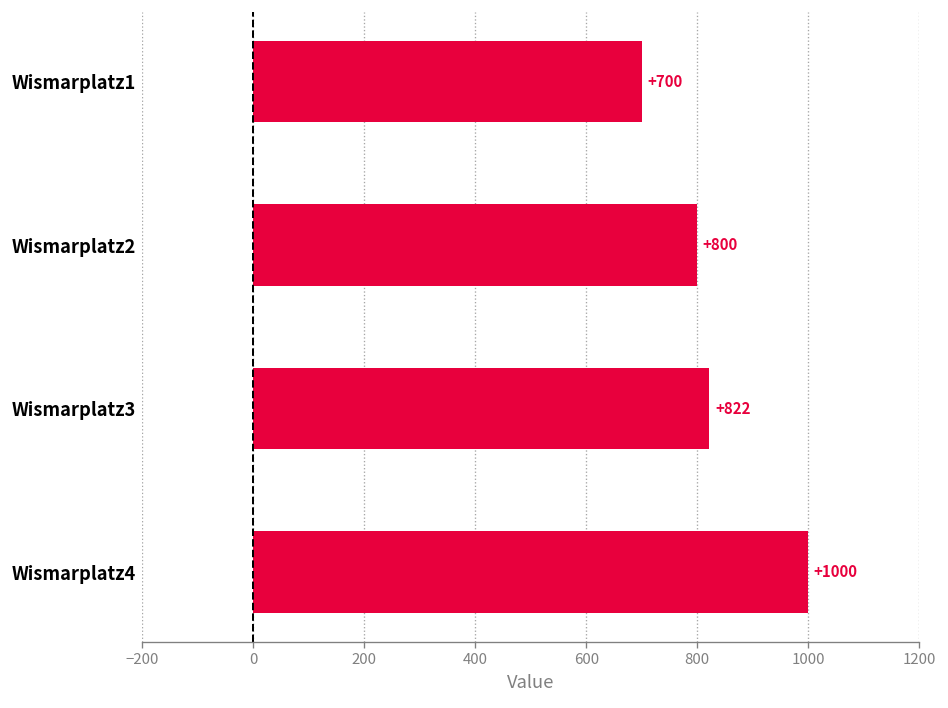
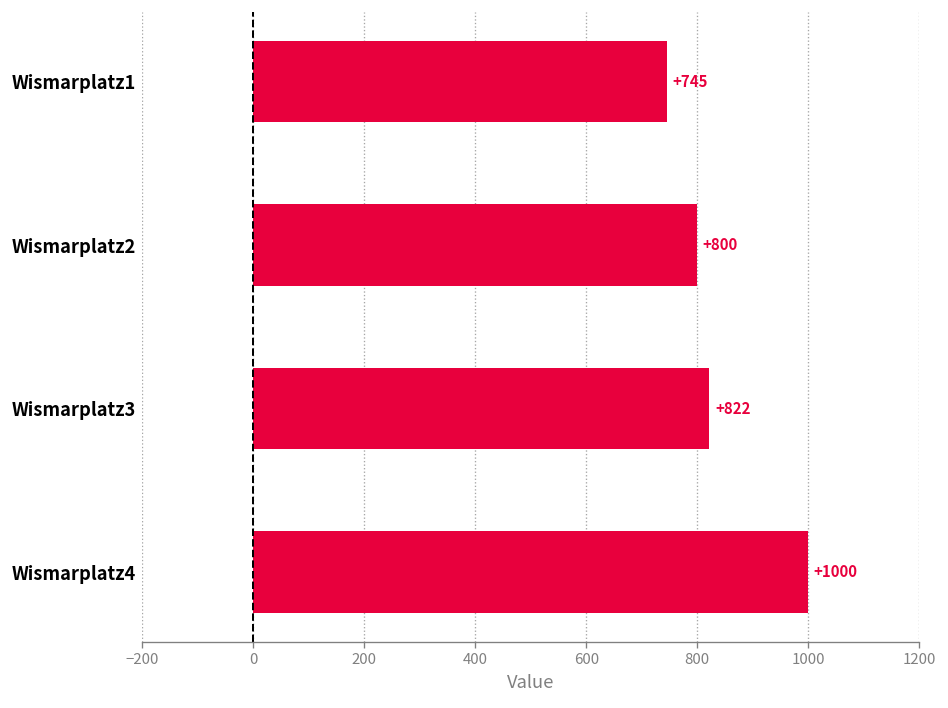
  {
-   "Wismarplatz1": "+700",
+   "Wismarplatz1": "+745",
    "Wismarplatz2": "+800",
    "Wismarplatz3": "+822",
    "Wismarplatz4": "+1000"
  }
